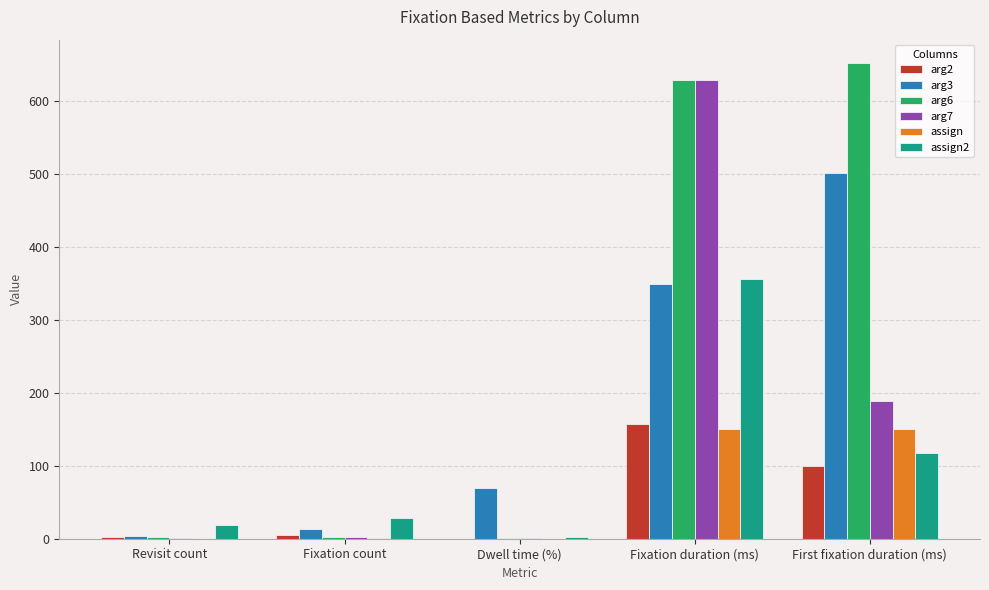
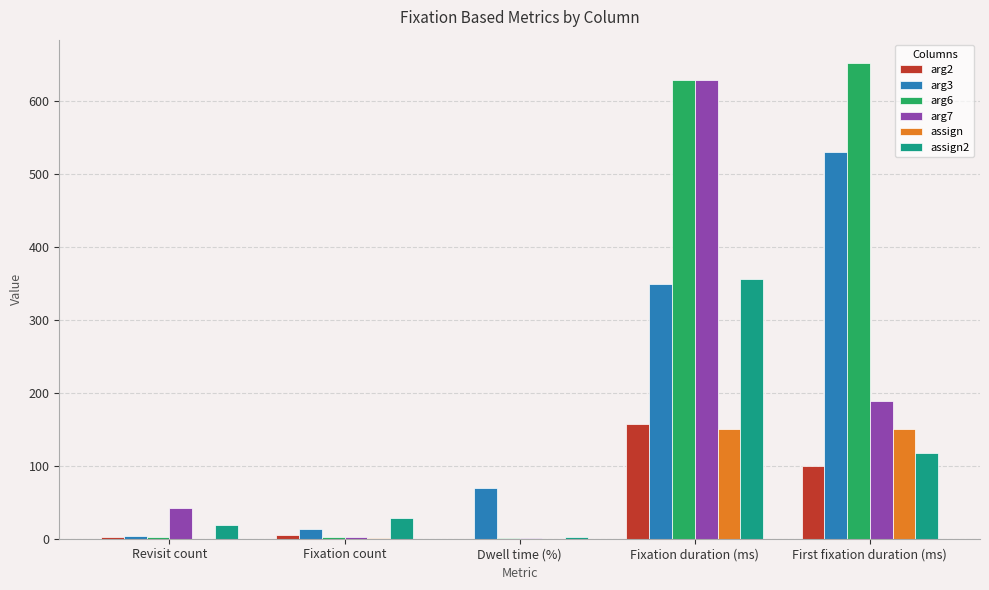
  {
    "arg2": {
      "Fixation count": 10,
      "Fixation duration (ms)": 160,
      "First fixation duration (ms)": 100
    },
    "arg3": {
      "Revisit count": 0,
      "Fixation count": 10,
      "Dwell time (%)": 70,
      "Fixation duration (ms)": 350,
-     "First fixation duration (ms)": 500
+     "First fixation duration (ms)": 530
    },
    "arg7": {
-     "Revisit count": 0,
+     "Revisit count": 40,
      "Fixation duration (ms)": 630,
      "First fixation duration (ms)": 190
    },
    "assign": {
      "Revisit count": 0,
      "Fixation duration (ms)": 150,
      "First fixation duration (ms)": 150
    }
  }
